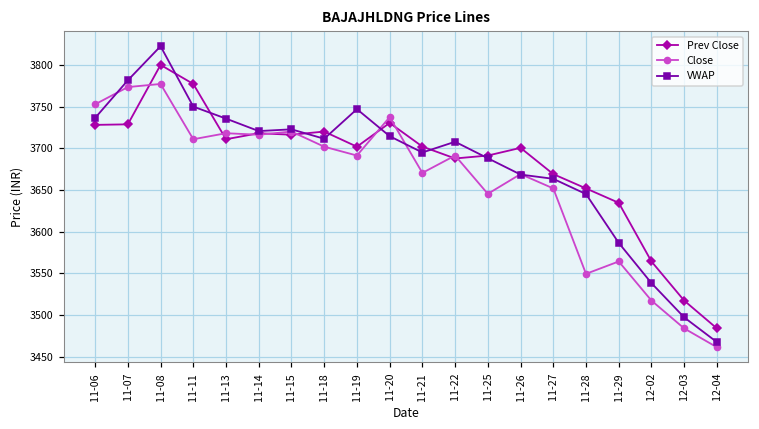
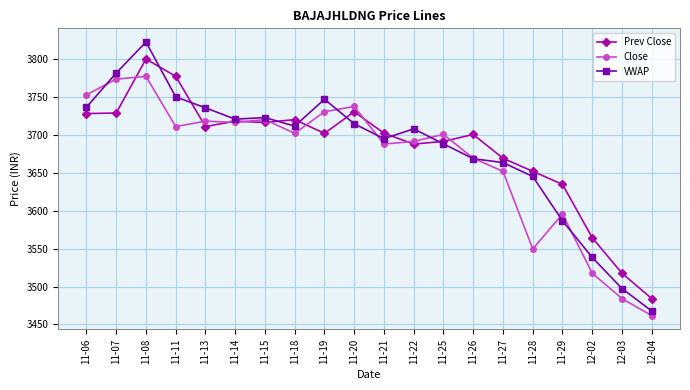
  {
    "Close": {
      "11-06": 3750,
      "11-07": 3770,
      "11-08": 3780,
      "11-11": 3710,
      "11-13": 3720,
      "11-18": 3700,
-     "11-19": 3690,
+     "11-19": 3730,
      "11-20": 3740,
-     "11-21": 3670,
+     "11-21": 3690,
      "11-22": 3690,
-     "11-25": 3650,
+     "11-25": 3700,
      "11-27": 3650,
      "11-28": 3550,
-     "11-29": 3560,
+     "11-29": 3600,
      "12-02": 3520,
      "12-03": 3480,
      "12-04": 3460
    }
  }
